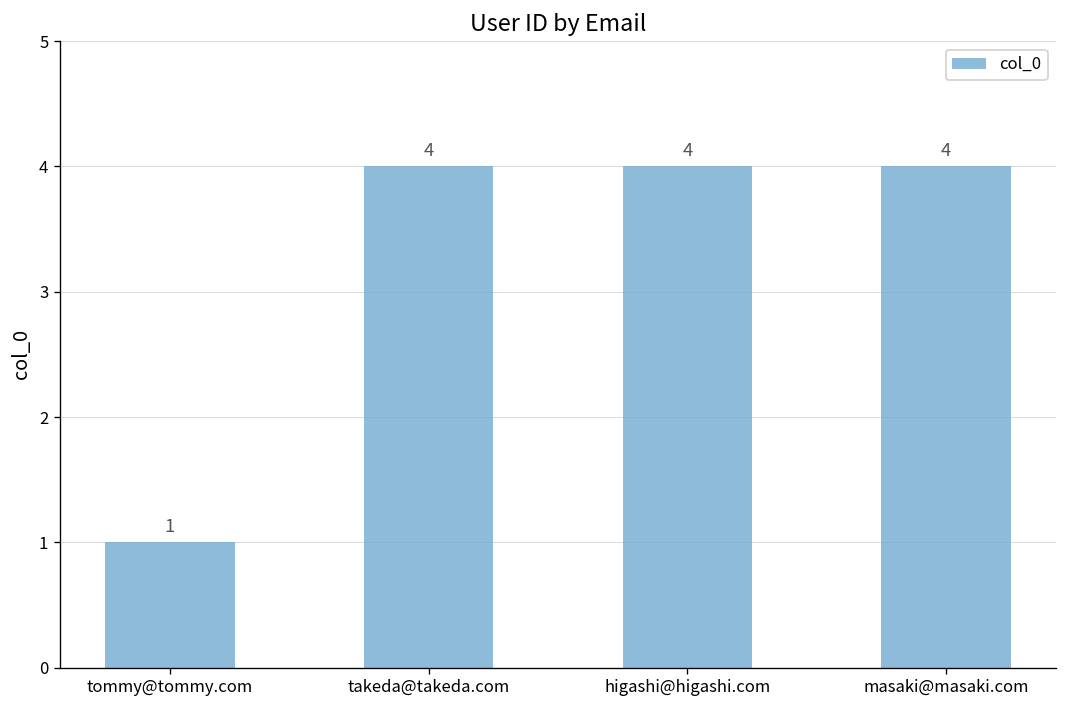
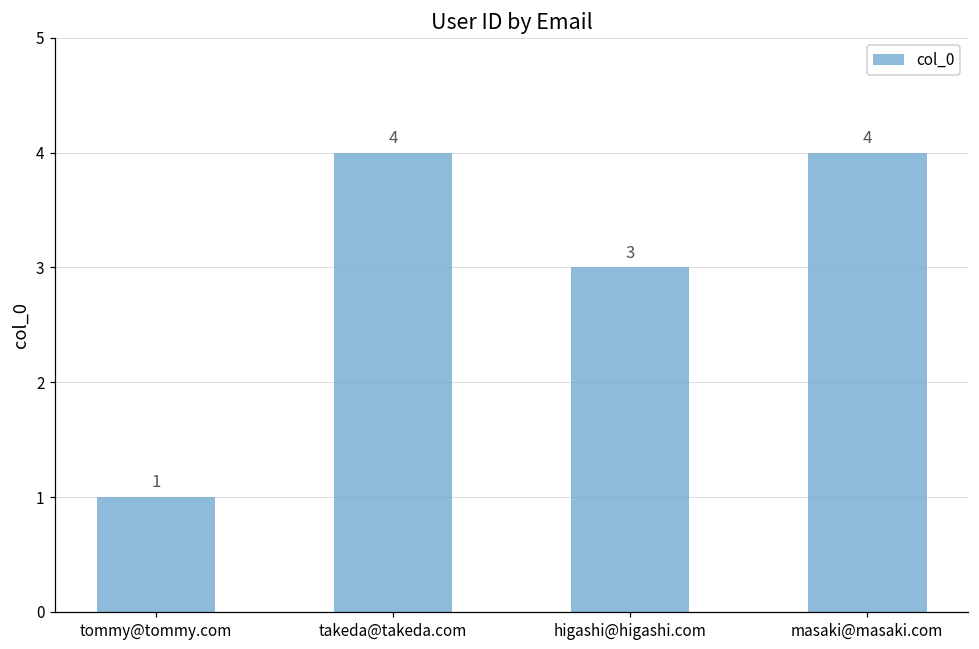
  {
    "tommy@tommy.com": 1,
    "takeda@takeda.com": 4,
-   "higashi@higashi.com": 4,
+   "higashi@higashi.com": 3,
    "masaki@masaki.com": 4
  }
